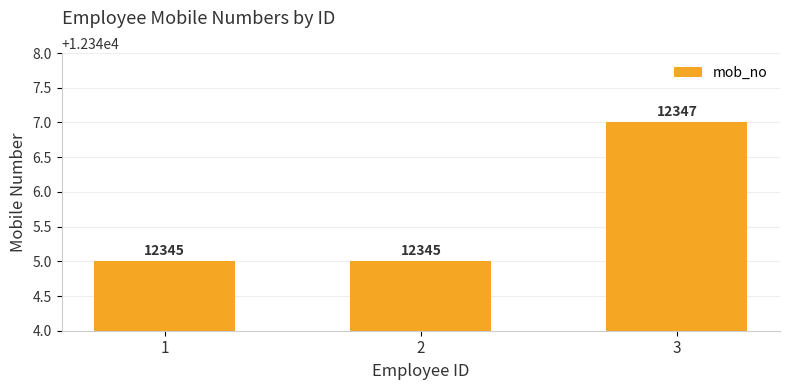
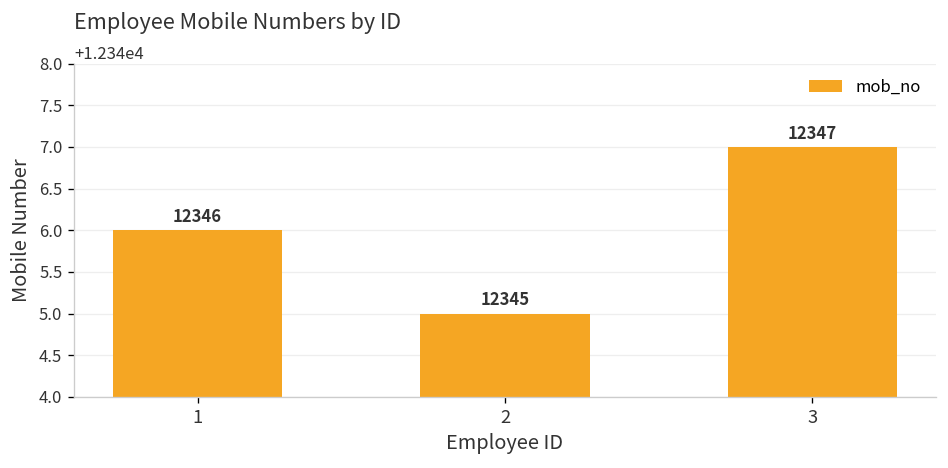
  {
-   "1": 12345,
+   "1": 12346,
    "2": 12345,
    "3": 12347
  }
